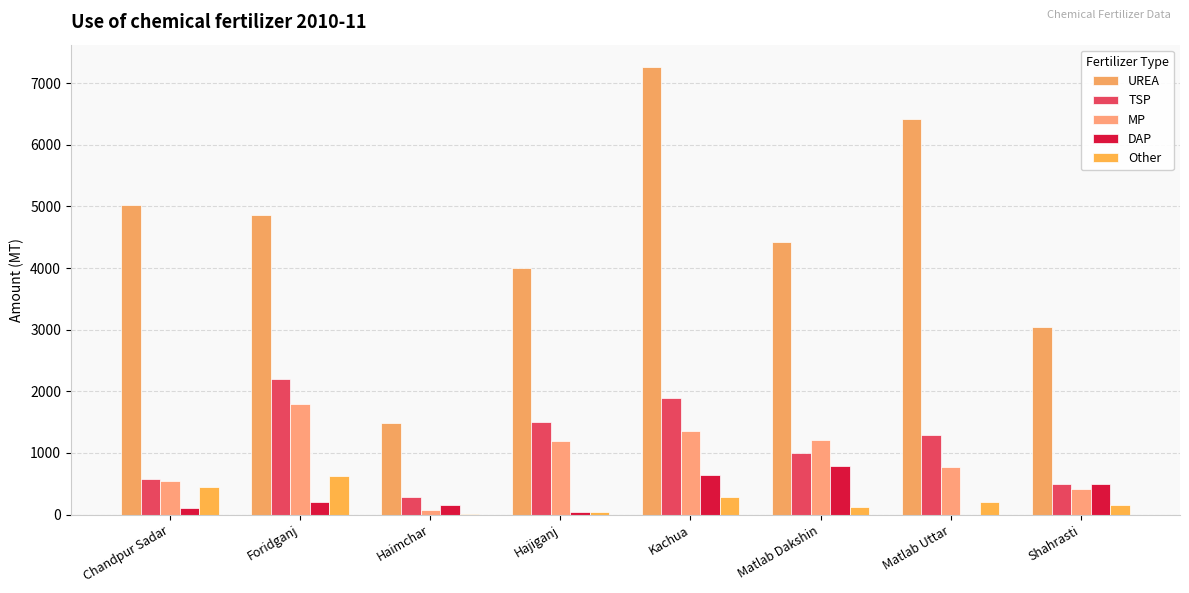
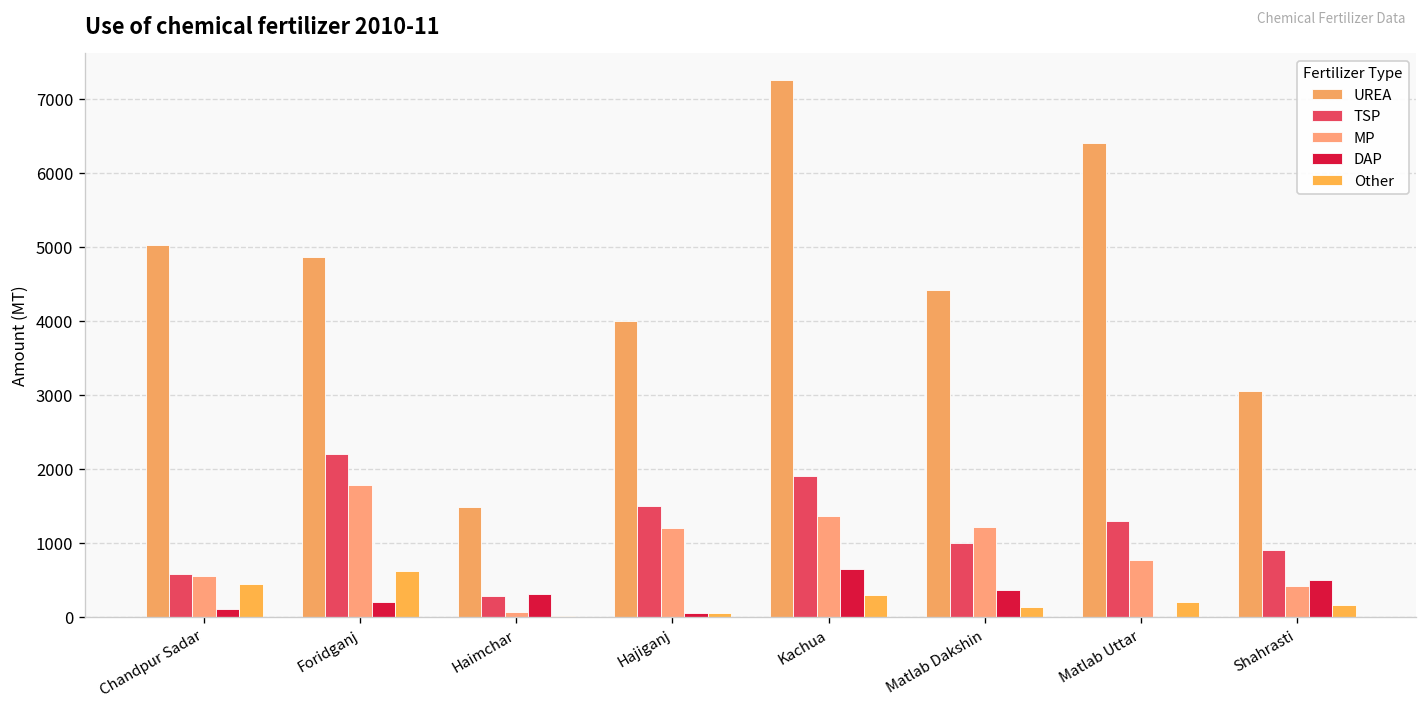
  {
    "TSP": {
      "Chandpur Sadar": 600,
      "Foridganj": 2200,
      "Haimchar": 300,
      "Hajiganj": 1500,
      "Kachua": 1900,
      "Matlab Dakshin": 1000,
      "Matlab Uttar": 1300,
-     "Shahrasti": 500
+     "Shahrasti": 900
    },
    "DAP": {
      "Chandpur Sadar": 100,
      "Foridganj": 200,
-     "Haimchar": 200,
+     "Haimchar": 300,
      "Hajiganj": 100,
      "Kachua": 700,
-     "Matlab Dakshin": 800,
+     "Matlab Dakshin": 400,
      "Matlab Uttar": 0,
      "Shahrasti": 500
    }
  }
